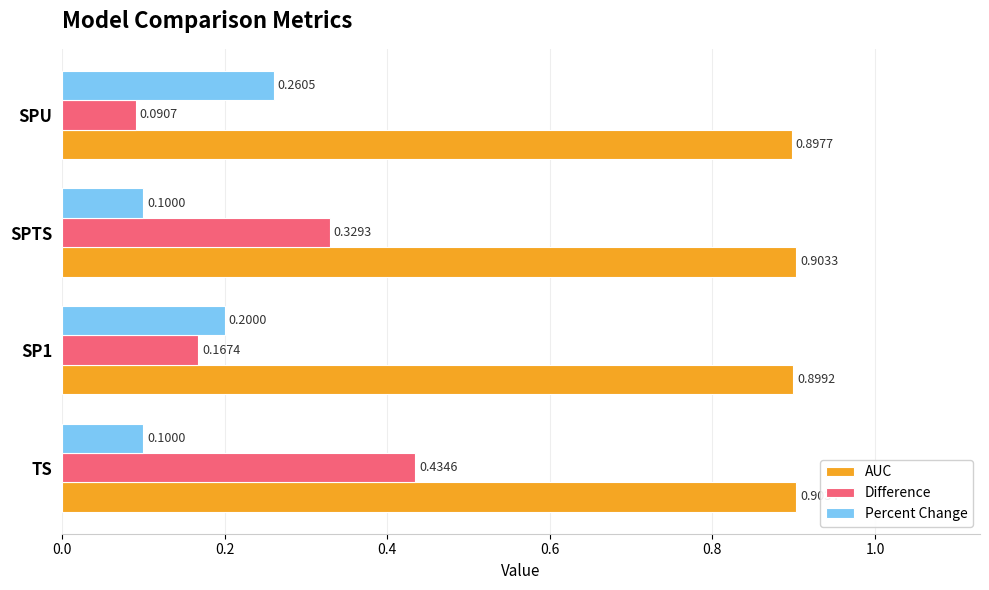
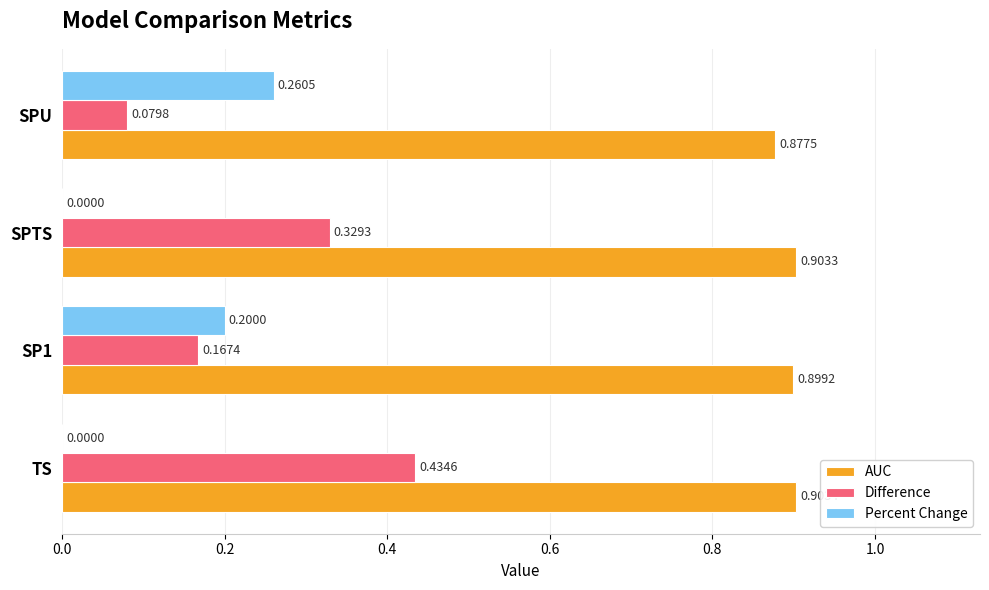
  {
    "AUC": {
-     "SPU": 0.8977,
+     "SPU": 0.8775,
      "SPTS": 0.9033,
      "SP1": 0.8992
    },
    "Difference": {
-     "SPU": 0.0907,
+     "SPU": 0.0798,
      "SPTS": 0.3293,
      "SP1": 0.1674,
      "TS": 0.4346
    },
    "Percent Change": {
      "SPU": 0.2605,
-     "SPTS": 0.1000,
+     "SPTS": 0.0000,
      "SP1": 0.2000,
-     "TS": 0.1000
+     "TS": 0.0000
    }
  }
